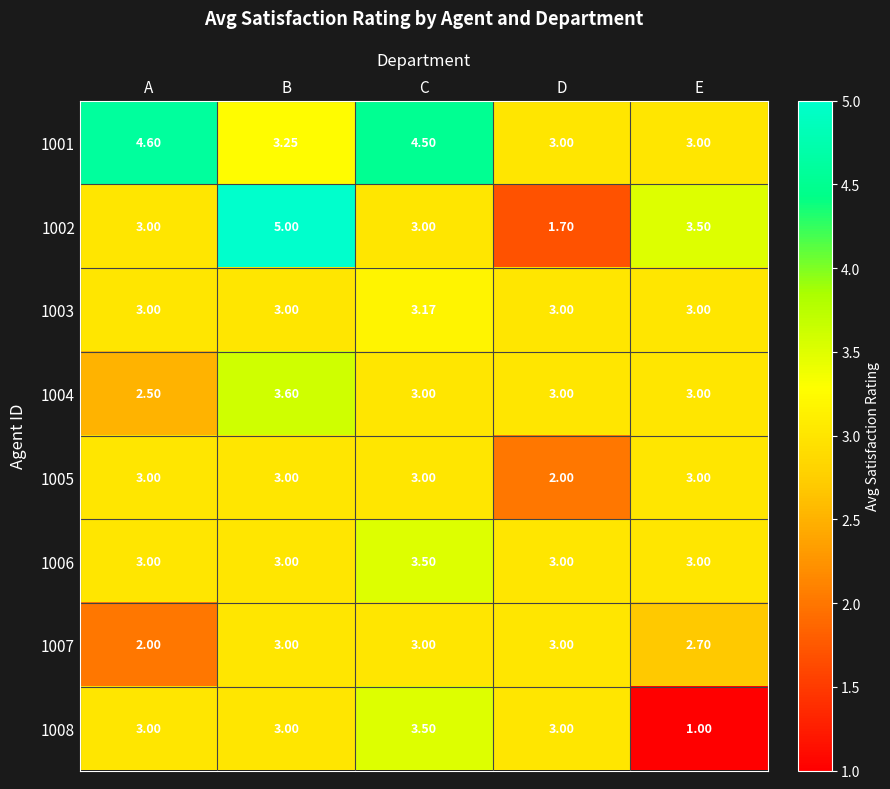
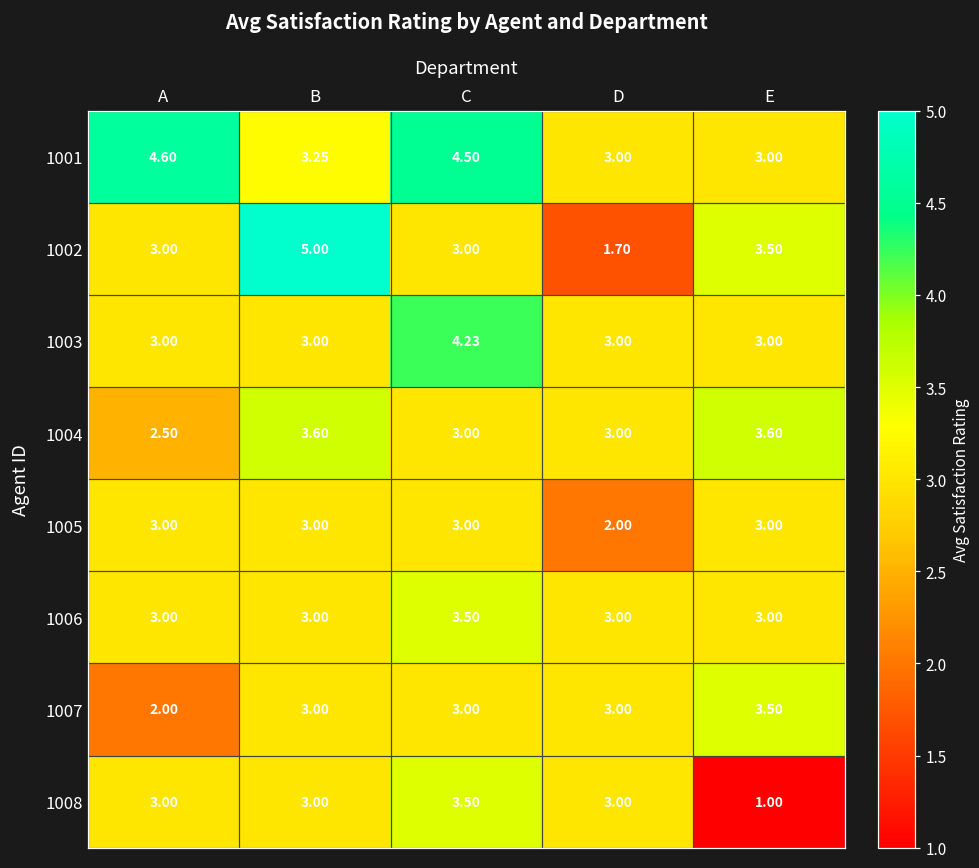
  {
    "1001": {
      "A": 4.60,
      "B": 3.25,
      "C": 4.50,
      "D": 3.00,
      "E": 3.00
    },
    "1002": {
      "A": 3.00,
      "B": 5.00,
      "C": 3.00,
      "D": 1.70,
      "E": 3.50
    },
    "1003": {
      "A": 3.00,
      "B": 3.00,
-     "C": 3.17,
+     "C": 4.23,
      "D": 3.00,
      "E": 3.00
    },
    "1004": {
      "A": 2.50,
      "B": 3.60,
      "C": 3.00,
      "D": 3.00,
-     "E": 3.00
+     "E": 3.60
    },
    "1005": {
      "A": 3.00,
      "B": 3.00,
      "C": 3.00,
      "D": 2.00,
      "E": 3.00
    },
    "1006": {
      "A": 3.00,
      "B": 3.00,
      "C": 3.50,
      "D": 3.00,
      "E": 3.00
    },
    "1007": {
      "A": 2.00,
      "B": 3.00,
      "C": 3.00,
      "D": 3.00,
-     "E": 2.70
+     "E": 3.50
    },
    "1008": {
      "A": 3.00,
      "B": 3.00,
      "C": 3.50,
      "D": 3.00,
      "E": 1.00
    }
  }
